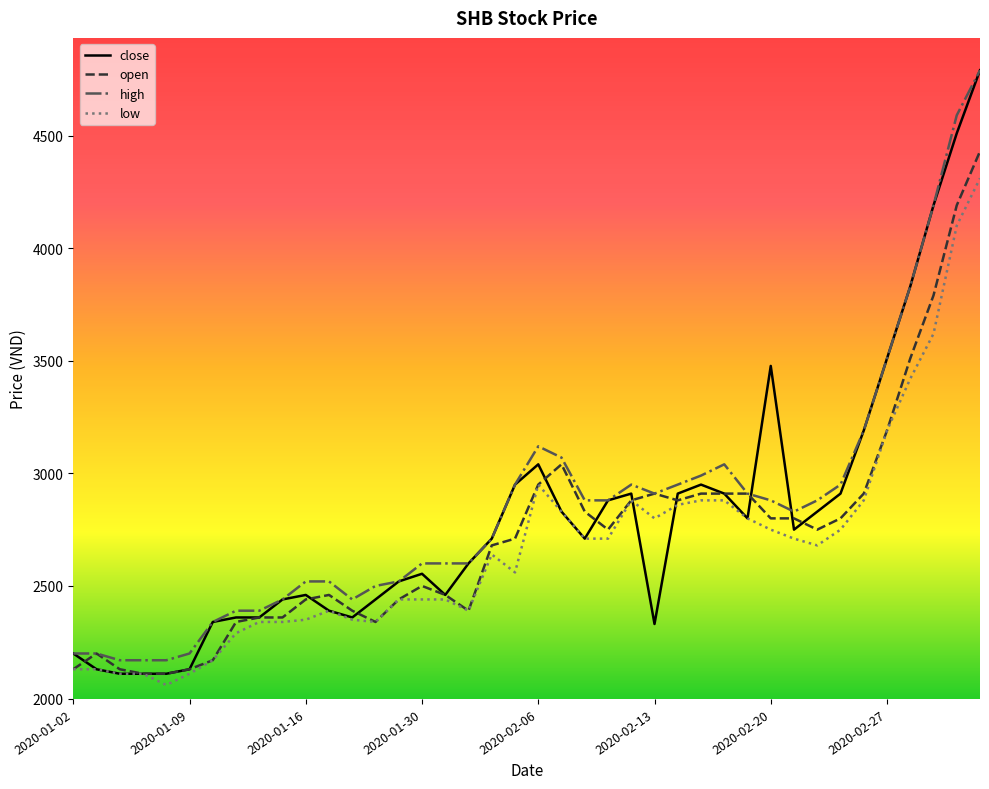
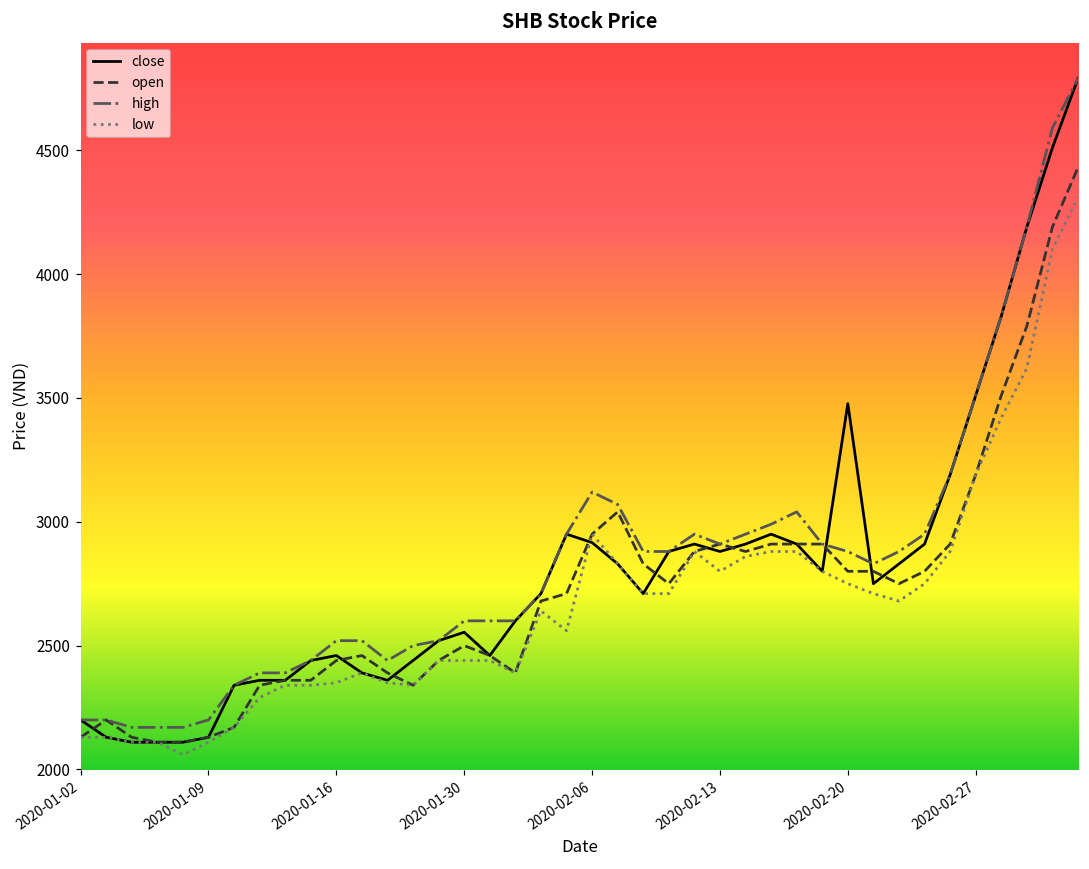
  {
    "close": {
      "2020-01-16": 2460,
      "2020-01-30": 2550,
-     "2020-02-06": 3040,
-     "2020-02-13": 2330,
+     "2020-02-06": 2920,
+     "2020-02-13": 2880,
      "2020-02-20": 3480
    }
  }
